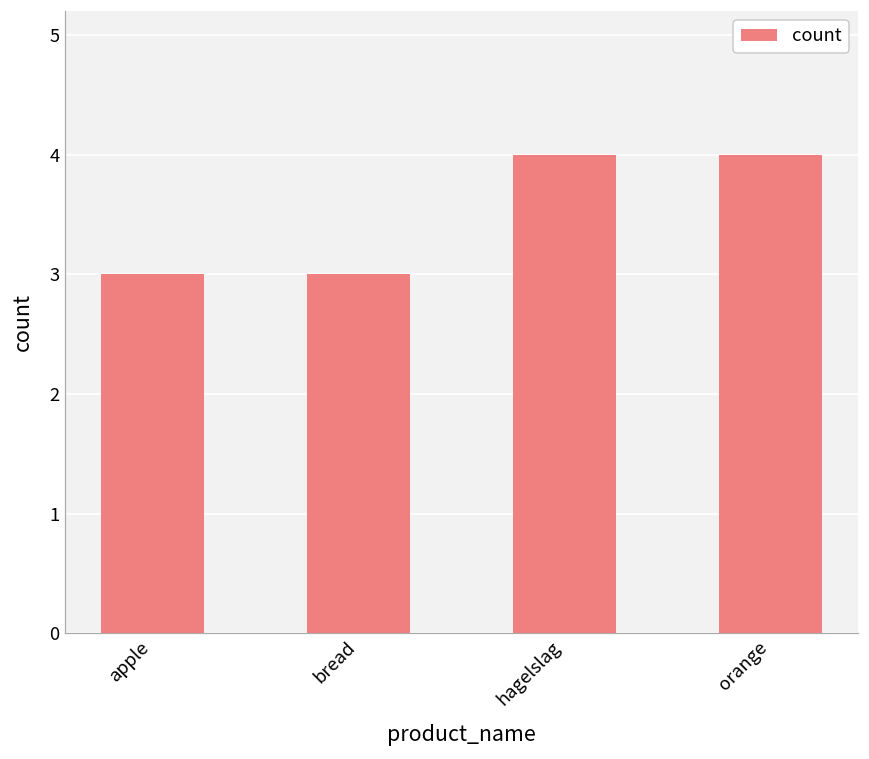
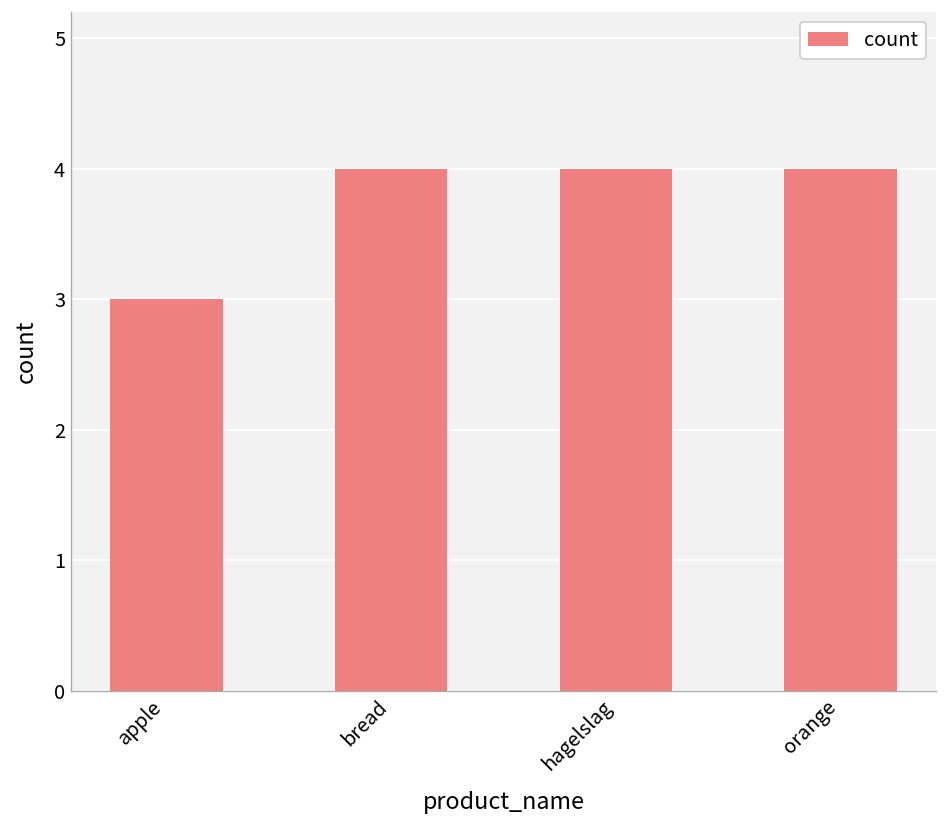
  {
    "apple": 3,
-   "bread": 3,
+   "bread": 4,
    "hagelslag": 4,
    "orange": 4
  }
